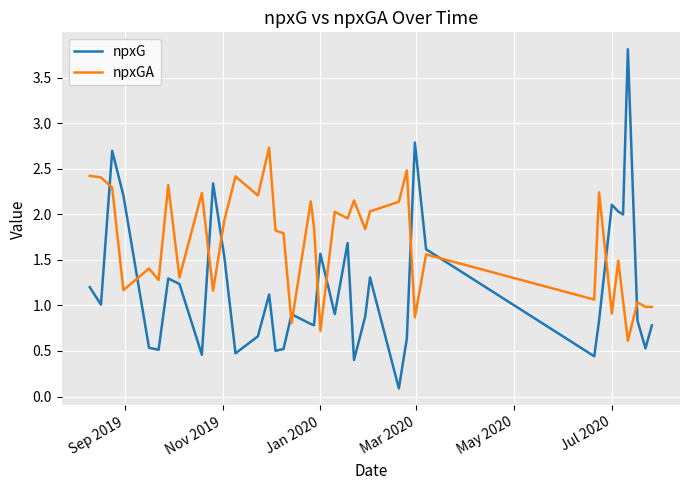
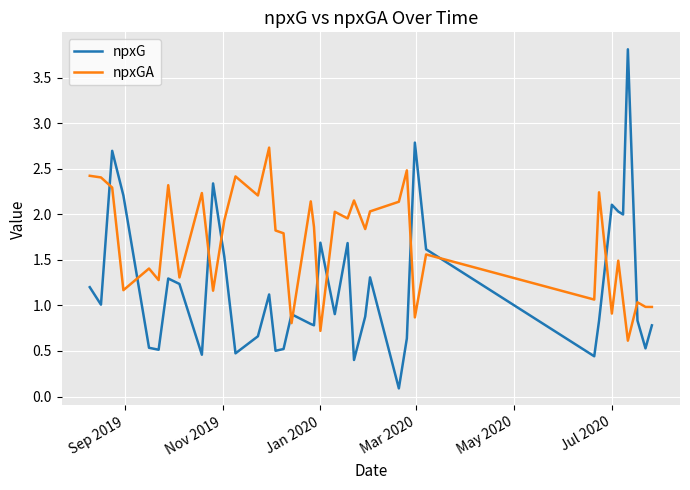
  {
    "npxG": {
-     "Jan 2020": 1.6,
+     "Jan 2020": 1.7,
      "Jul 2020": 2.1
    },
    "npxGA": {
      "Jan 2020": 0.7,
      "Jul 2020": 0.9
    }
  }
